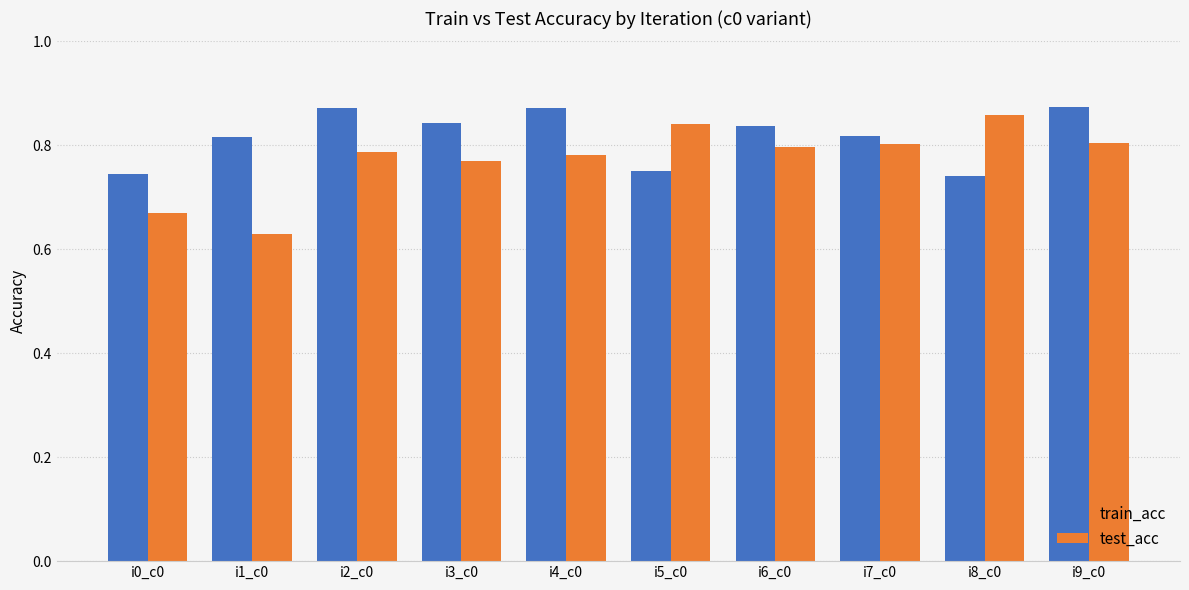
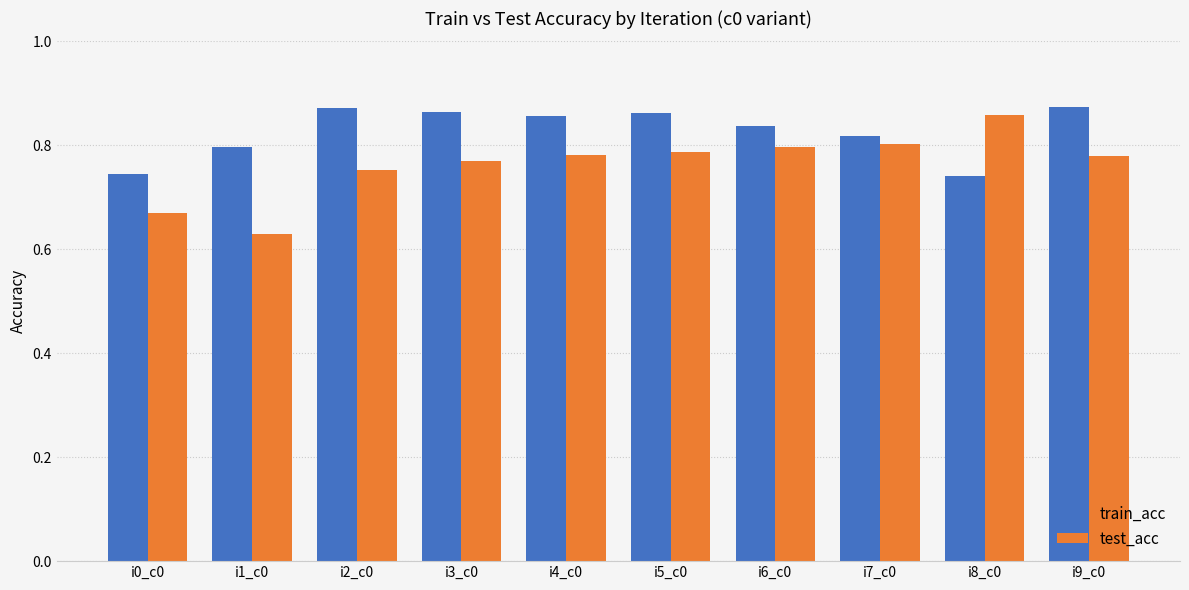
  {
    "train_acc": {
      "i0_c0": 0.74,
-     "i1_c0": 0.82,
+     "i1_c0": 0.80,
      "i2_c0": 0.87,
-     "i3_c0": 0.84,
-     "i4_c0": 0.87,
-     "i5_c0": 0.75,
+     "i3_c0": 0.87,
+     "i4_c0": 0.86,
+     "i5_c0": 0.86,
      "i6_c0": 0.84,
      "i7_c0": 0.82,
      "i8_c0": 0.74,
      "i9_c0": 0.87
    },
    "test_acc": {
      "i0_c0": 0.67,
      "i1_c0": 0.63,
-     "i2_c0": 0.79,
+     "i2_c0": 0.75,
      "i3_c0": 0.77,
      "i4_c0": 0.78,
-     "i5_c0": 0.84,
+     "i5_c0": 0.79,
      "i6_c0": 0.80,
      "i7_c0": 0.80,
      "i8_c0": 0.86,
-     "i9_c0": 0.80
+     "i9_c0": 0.78
    }
  }
